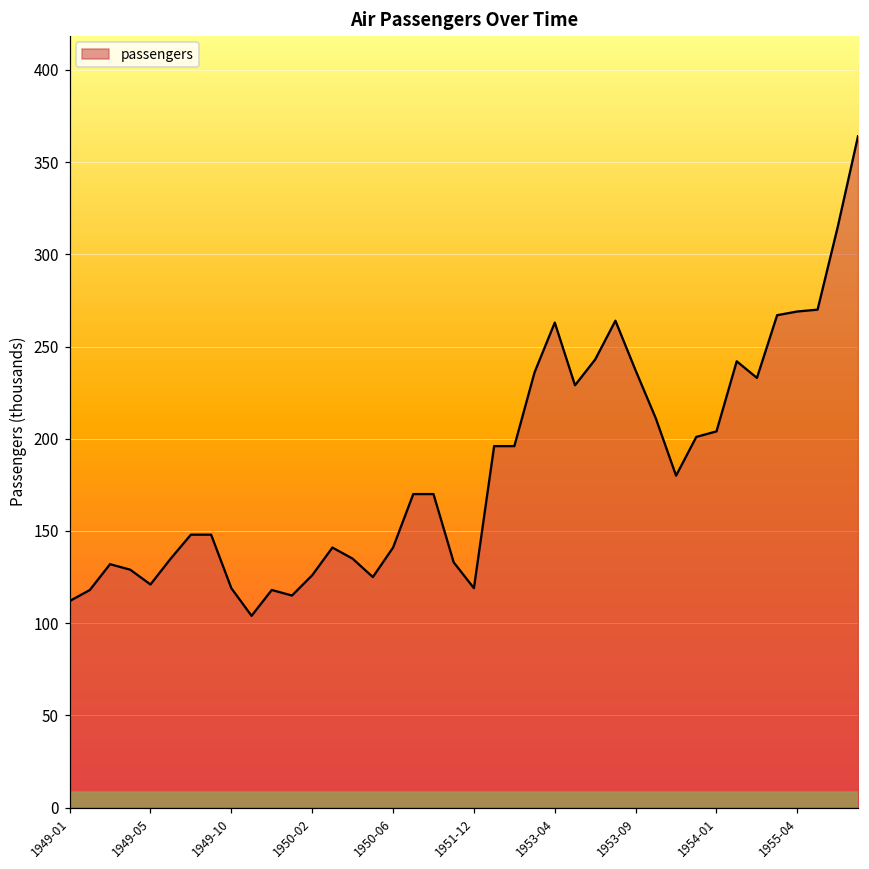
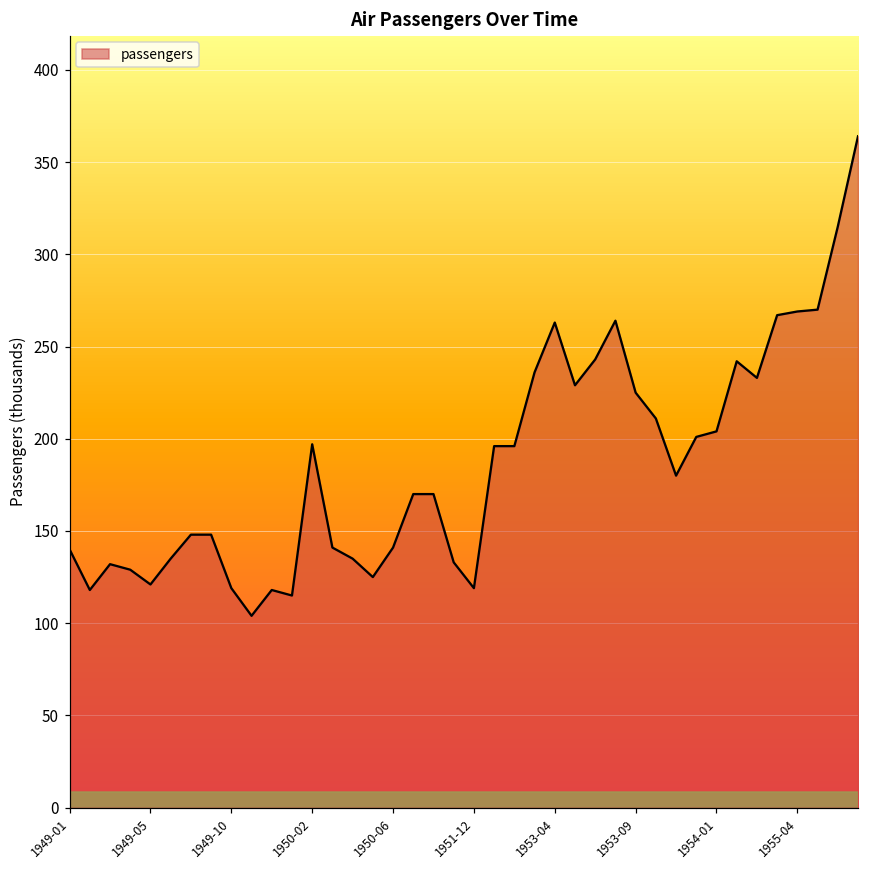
  {
-   "1949-01": 112,
+   "1949-01": 140,
    "1949-05": 121,
    "1949-10": 119,
-   "1950-02": 126,
+   "1950-02": 197,
    "1950-06": 141,
    "1951-12": 119,
    "1953-04": 263,
-   "1953-09": 237,
+   "1953-09": 225,
    "1954-01": 204,
    "1955-04": 269
  }
